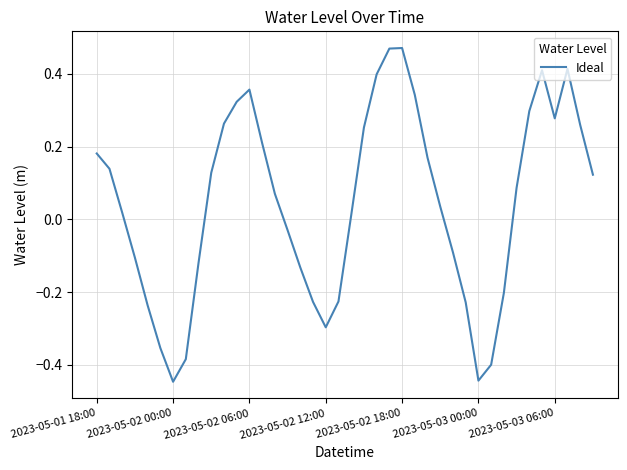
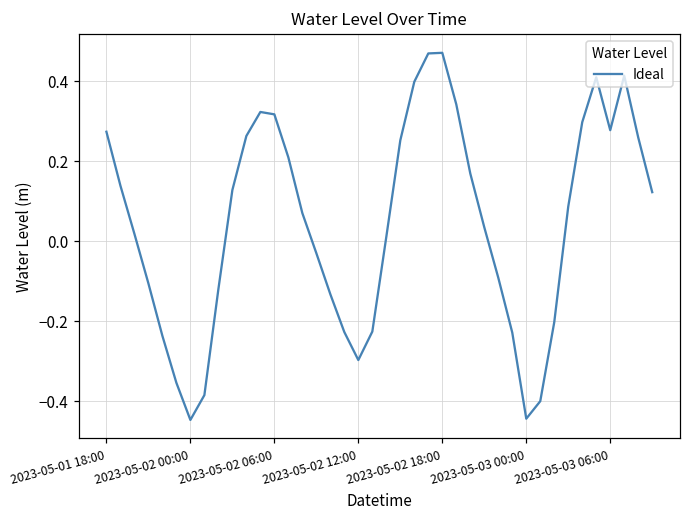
  {
-   "2023-05-01 18:00": 0.18,
+   "2023-05-01 18:00": 0.27,
    "2023-05-02 00:00": -0.45,
-   "2023-05-02 06:00": 0.36,
+   "2023-05-02 06:00": 0.32,
    "2023-05-02 12:00": -0.30,
    "2023-05-02 18:00": 0.47,
    "2023-05-03 00:00": -0.44,
    "2023-05-03 06:00": 0.28
  }
